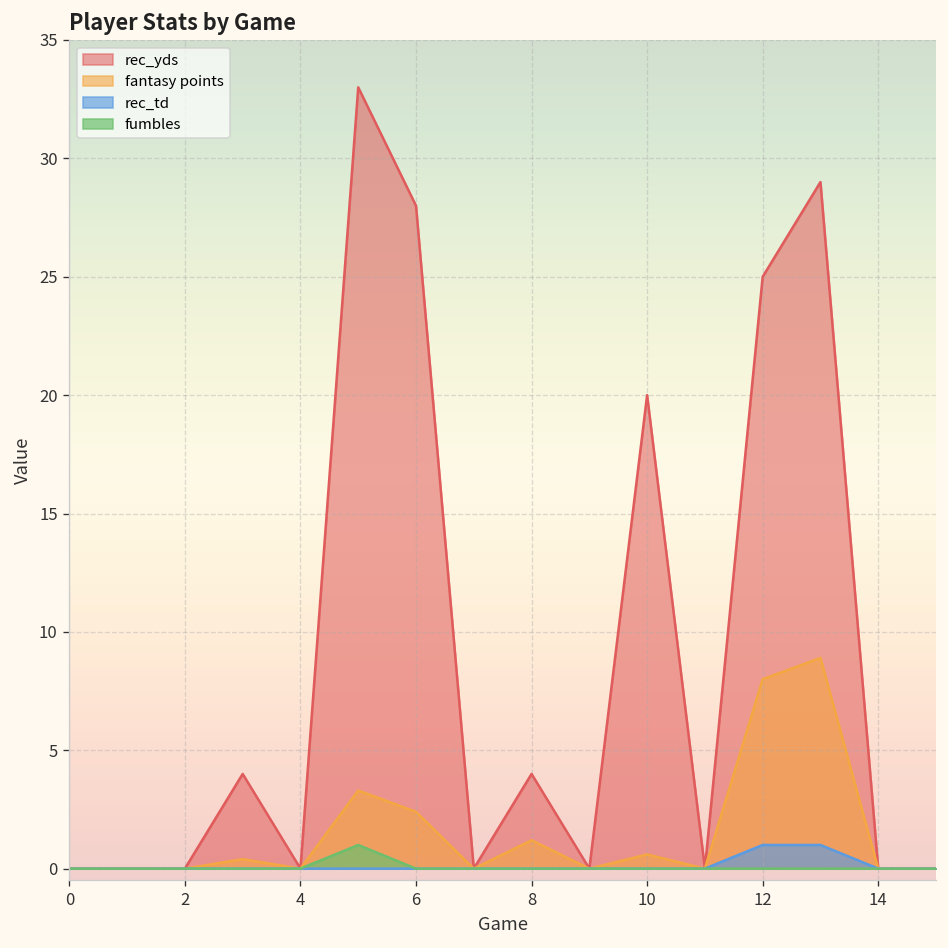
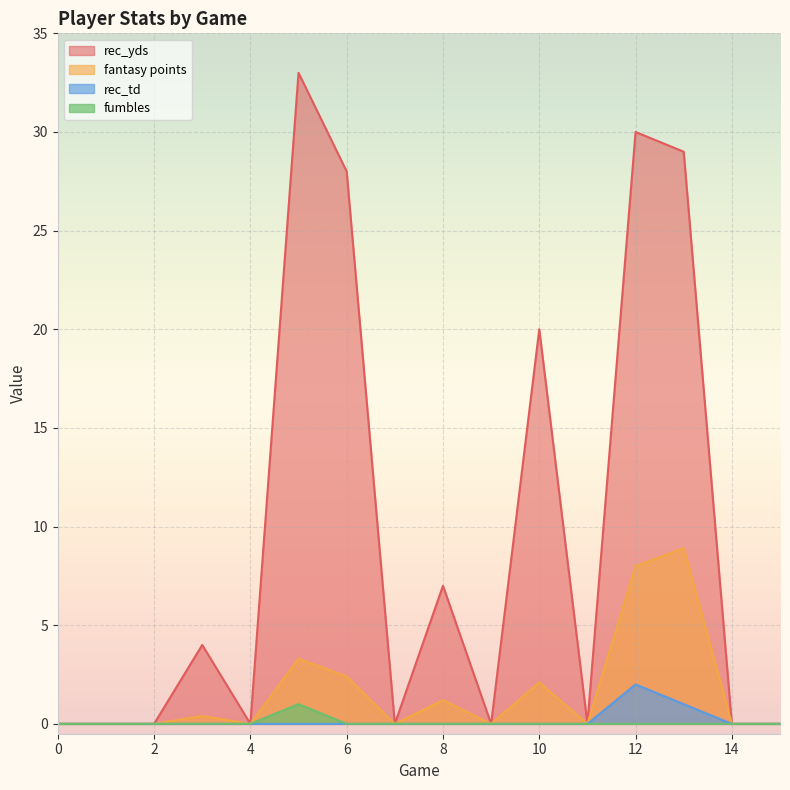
  {
    "rec_yds": {
      "6": 28,
-     "8": 4,
+     "8": 7,
      "10": 20,
-     "12": 25
+     "12": 30
    },
    "fantasy points": {
      "6": 2.4,
      "8": 1.2,
-     "10": 0.6,
+     "10": 2.1,
      "12": 8.0
    },
    "rec_td": {
-     "12": 1
+     "12": 2
    },
    "fumbles": {
      "12": 0.0
    }
  }
